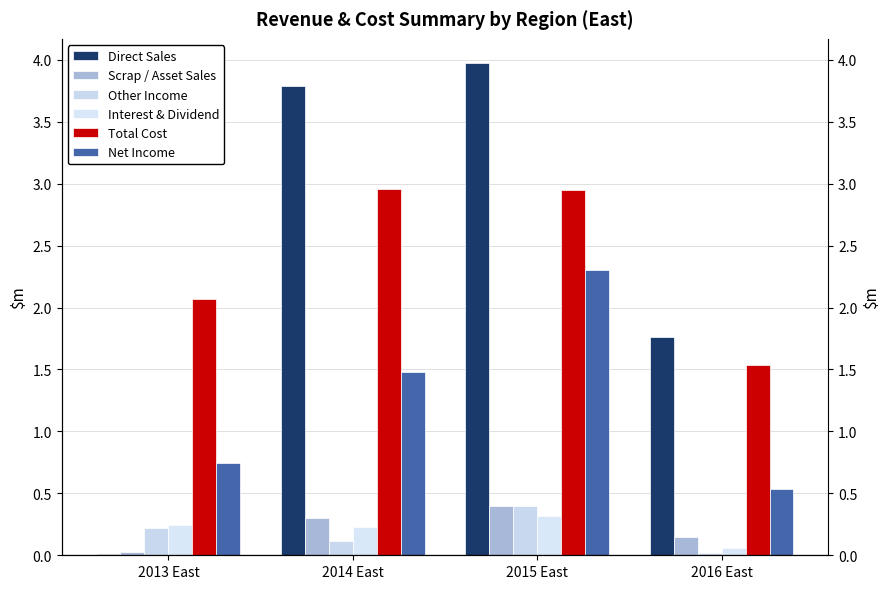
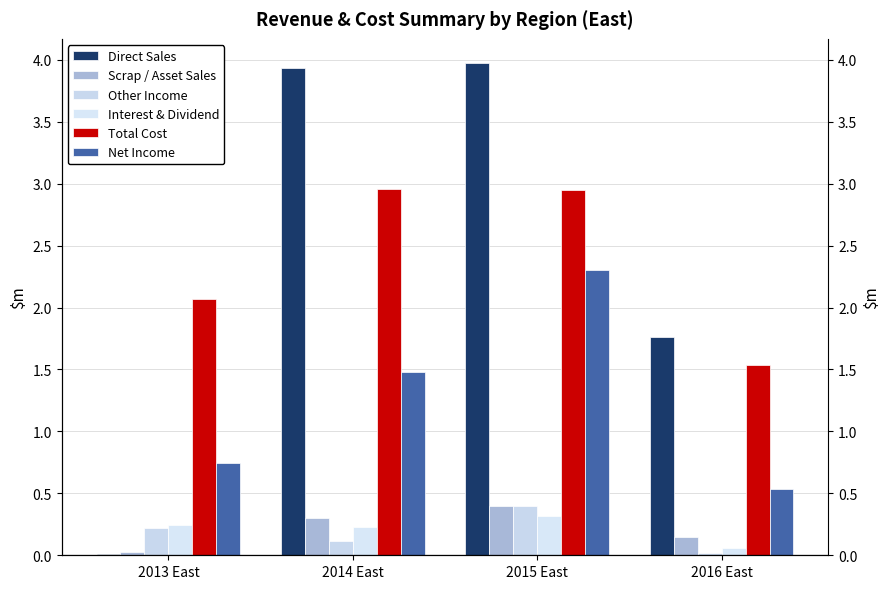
  {
    "Direct Sales": {
-     "2014 East": 3.79,
+     "2014 East": 3.93,
      "2015 East": 3.97,
      "2016 East": 1.76
    },
    "Total Cost": {
      "2013 East": 2.07,
      "2014 East": 2.96,
      "2015 East": 2.95,
      "2016 East": 1.54
    },
    "Net Income": {
      "2013 East": 0.74,
      "2014 East": 1.48,
      "2015 East": 2.30,
      "2016 East": 0.54
    }
  }
